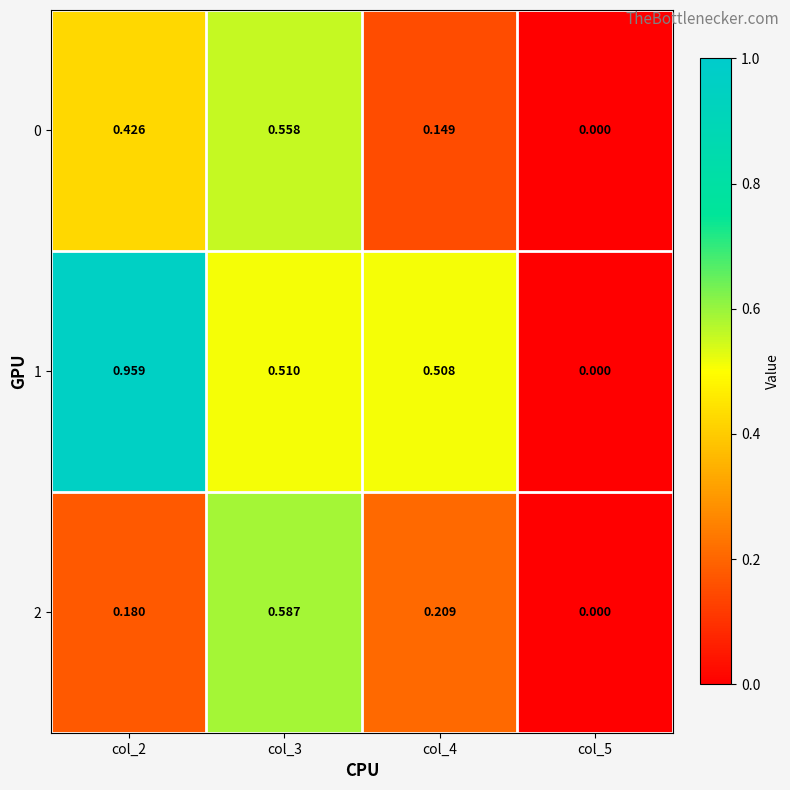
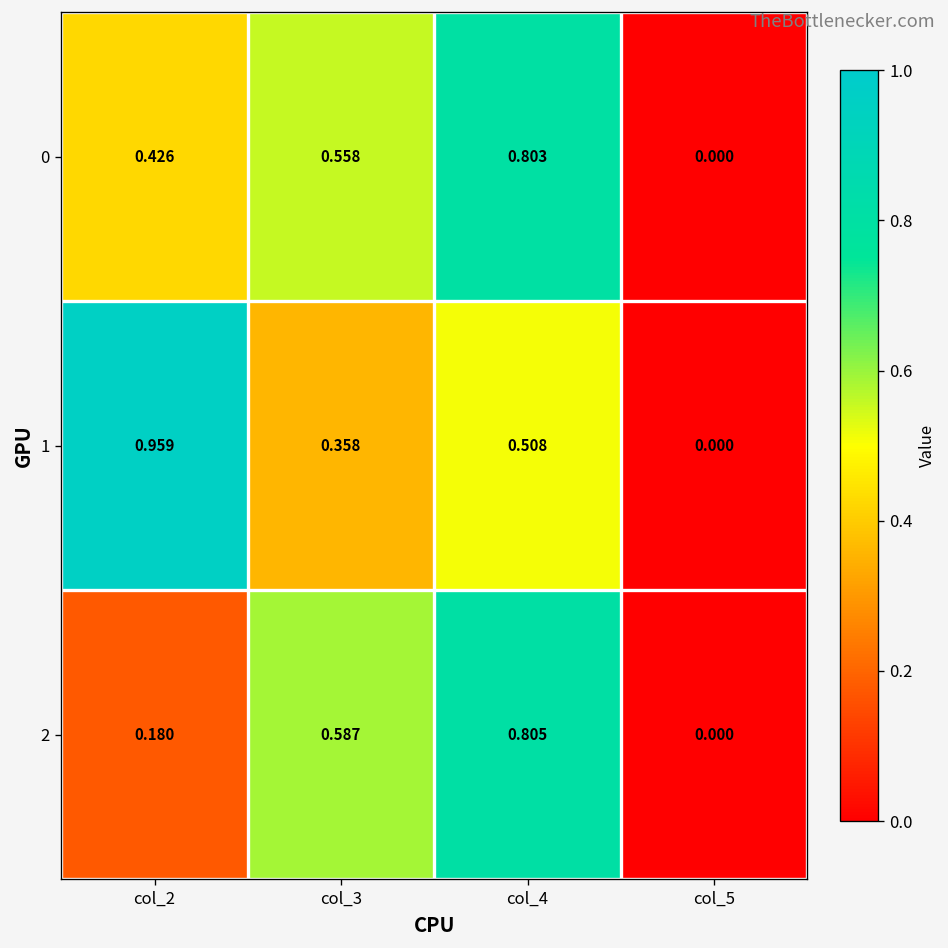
  {
    "0": {
      "col_2": 0.426,
      "col_3": 0.558,
-     "col_4": 0.149,
+     "col_4": 0.803,
      "col_5": 0.000
    },
    "1": {
      "col_2": 0.959,
-     "col_3": 0.510,
+     "col_3": 0.358,
      "col_4": 0.508,
      "col_5": 0.000
    },
    "2": {
      "col_2": 0.180,
      "col_3": 0.587,
-     "col_4": 0.209,
+     "col_4": 0.805,
      "col_5": 0.000
    }
  }
